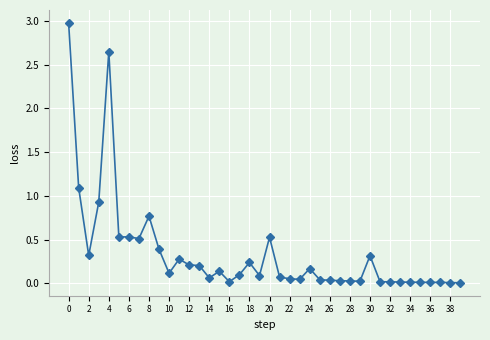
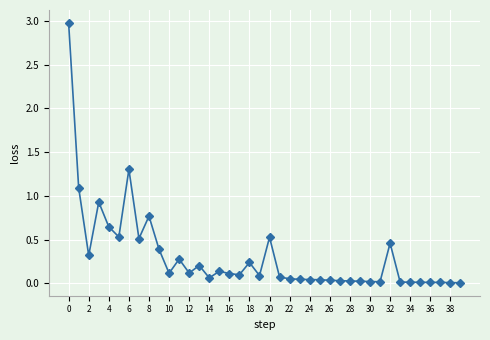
  {
    "0": 3.0,
    "2": 0.3,
-   "4": 2.6,
-   "6": 0.5,
+   "4": 0.6,
+   "6": 1.3,
    "8": 0.8,
    "10": 0.1,
-   "12": 0.2,
+   "12": 0.1,
    "14": 0.1,
-   "16": 0.0,
+   "16": 0.1,
    "18": 0.2,
    "20": 0.5,
    "22": 0.1,
-   "24": 0.2,
+   "24": 0.0,
    "26": 0.0,
    "28": 0.0,
-   "30": 0.3,
-   "32": 0.0,
+   "30": 0.0,
+   "32": 0.5,
    "34": 0.0,
    "36": 0.0,
    "38": 0.0
  }
